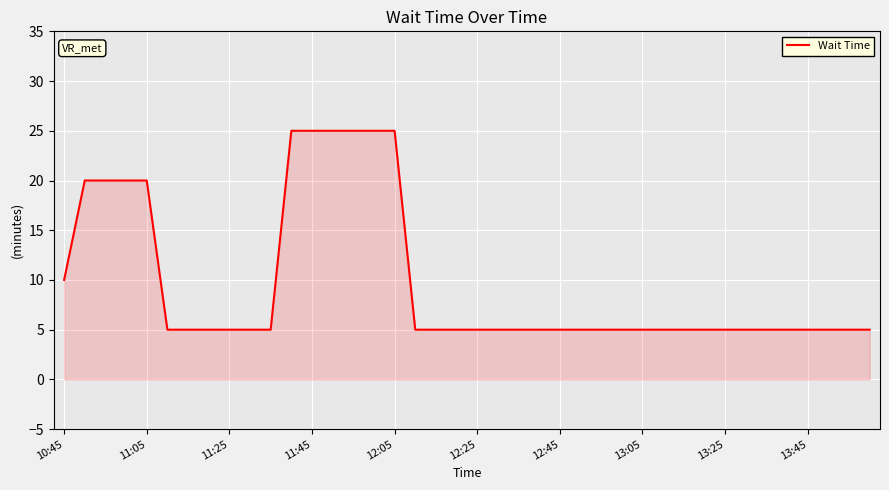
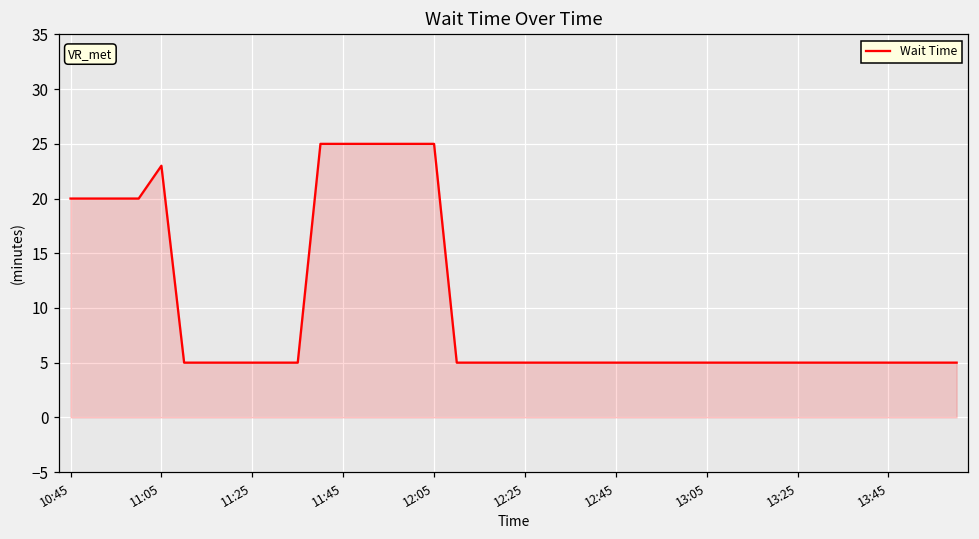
  {
-   "10:45": 10,
-   "11:05": 20,
+   "10:45": 20,
+   "11:05": 23,
    "11:25": 5,
    "11:45": 25,
    "12:05": 25,
    "12:25": 5,
    "12:45": 5,
    "13:05": 5,
    "13:25": 5,
    "13:45": 5
  }
